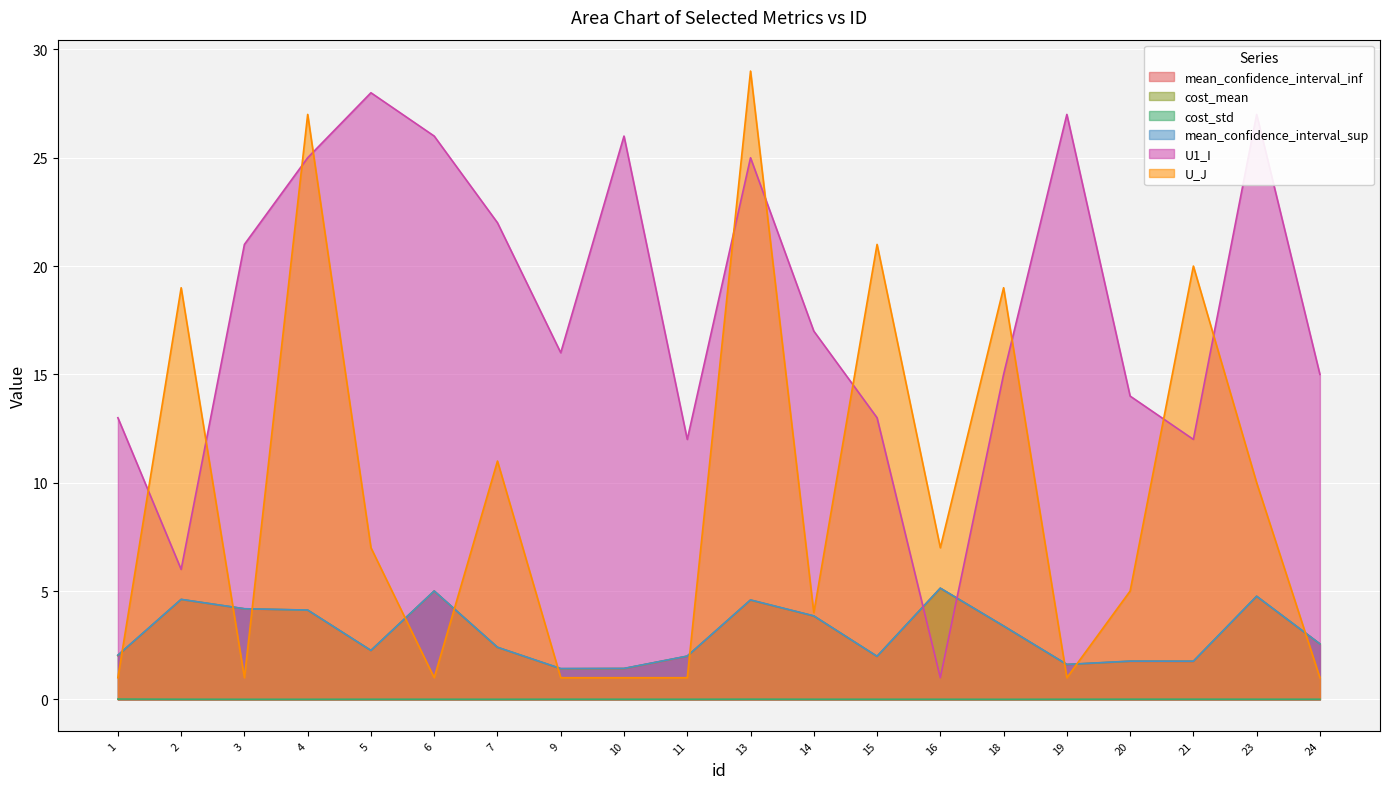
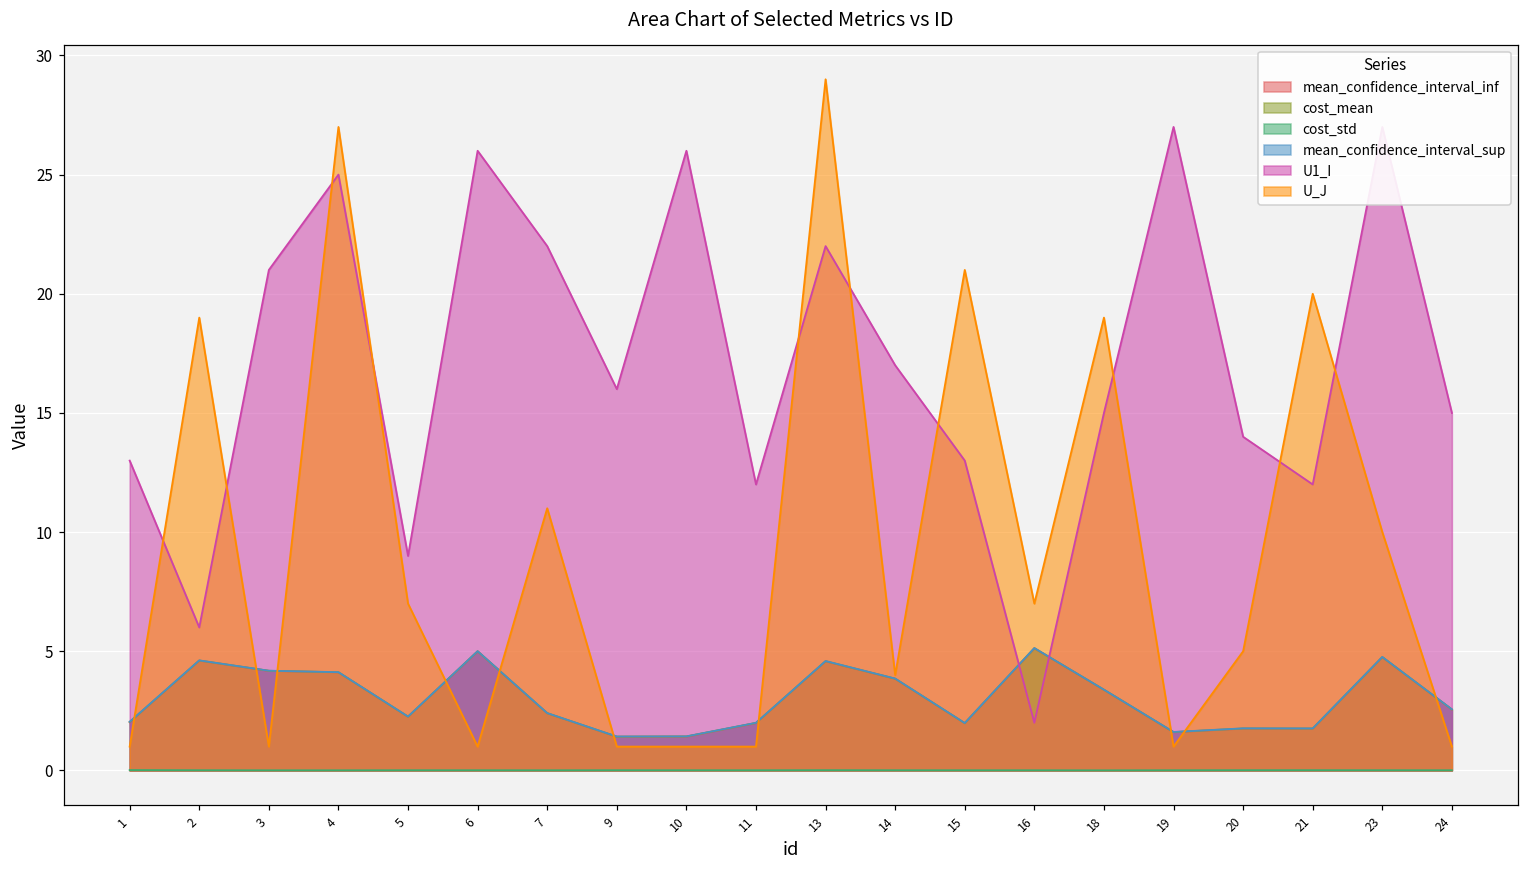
  {
    "cost_std": {
      "1": 0,
      "2": 0,
      "3": 0,
      "4": 0,
      "5": 0,
      "6": 0,
      "7": 0,
      "9": 0,
      "10": 0,
      "11": 0,
      "13": 0,
      "14": 0,
      "15": 0,
      "16": 0,
      "18": 0,
      "19": 0,
      "20": 0,
      "21": 0,
      "23": 0,
      "24": 0
    },
    "U1_I": {
      "1": 13,
      "2": 6,
      "3": 21,
      "4": 25,
-     "5": 28,
+     "5": 9,
      "6": 26,
      "7": 22,
      "9": 16,
      "10": 26,
      "11": 12,
-     "13": 25,
+     "13": 22,
      "14": 17,
      "15": 13,
-     "16": 1,
+     "16": 2,
      "18": 15,
      "19": 27,
      "20": 14,
      "21": 12,
      "24": 15
    },
    "U_J": {
      "1": 1,
      "2": 19,
      "3": 1,
      "4": 27,
      "5": 7,
      "6": 1,
      "7": 11,
      "9": 1,
      "10": 1,
      "11": 1,
      "13": 29,
      "14": 4,
      "15": 21,
      "16": 7,
      "18": 19,
      "19": 1,
      "20": 5,
      "21": 20,
      "23": 10,
      "24": 1
    }
  }
